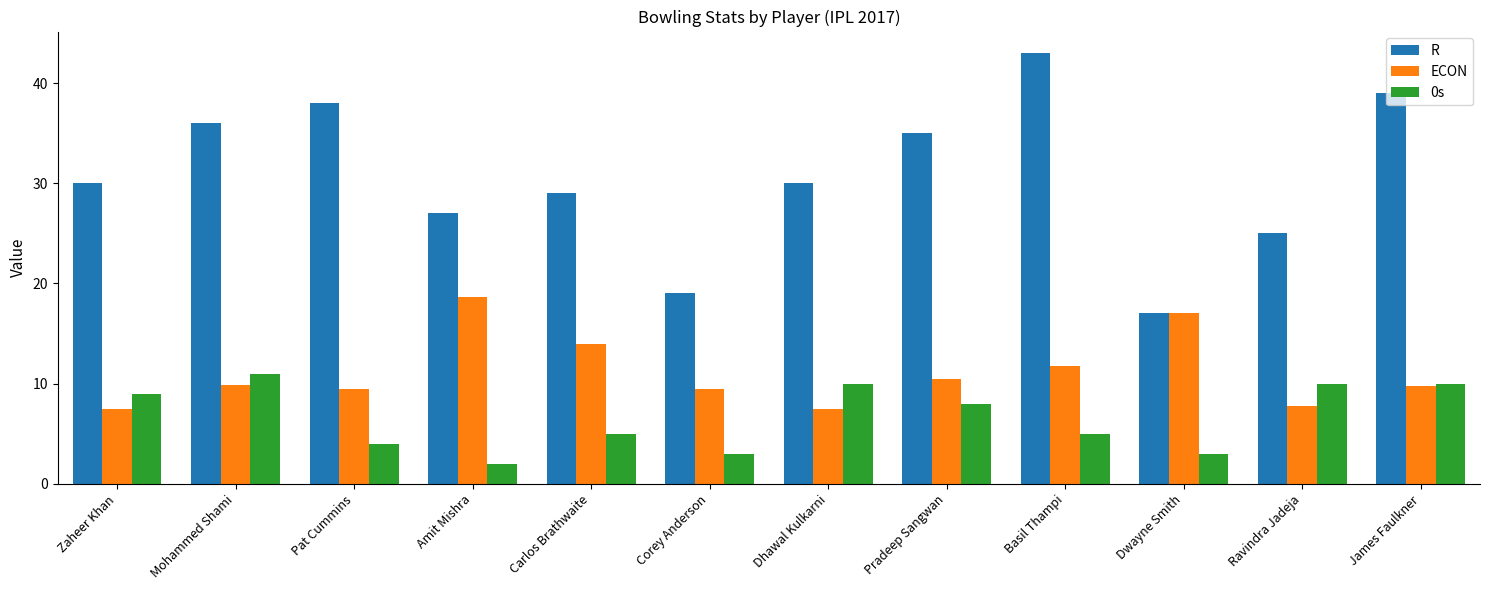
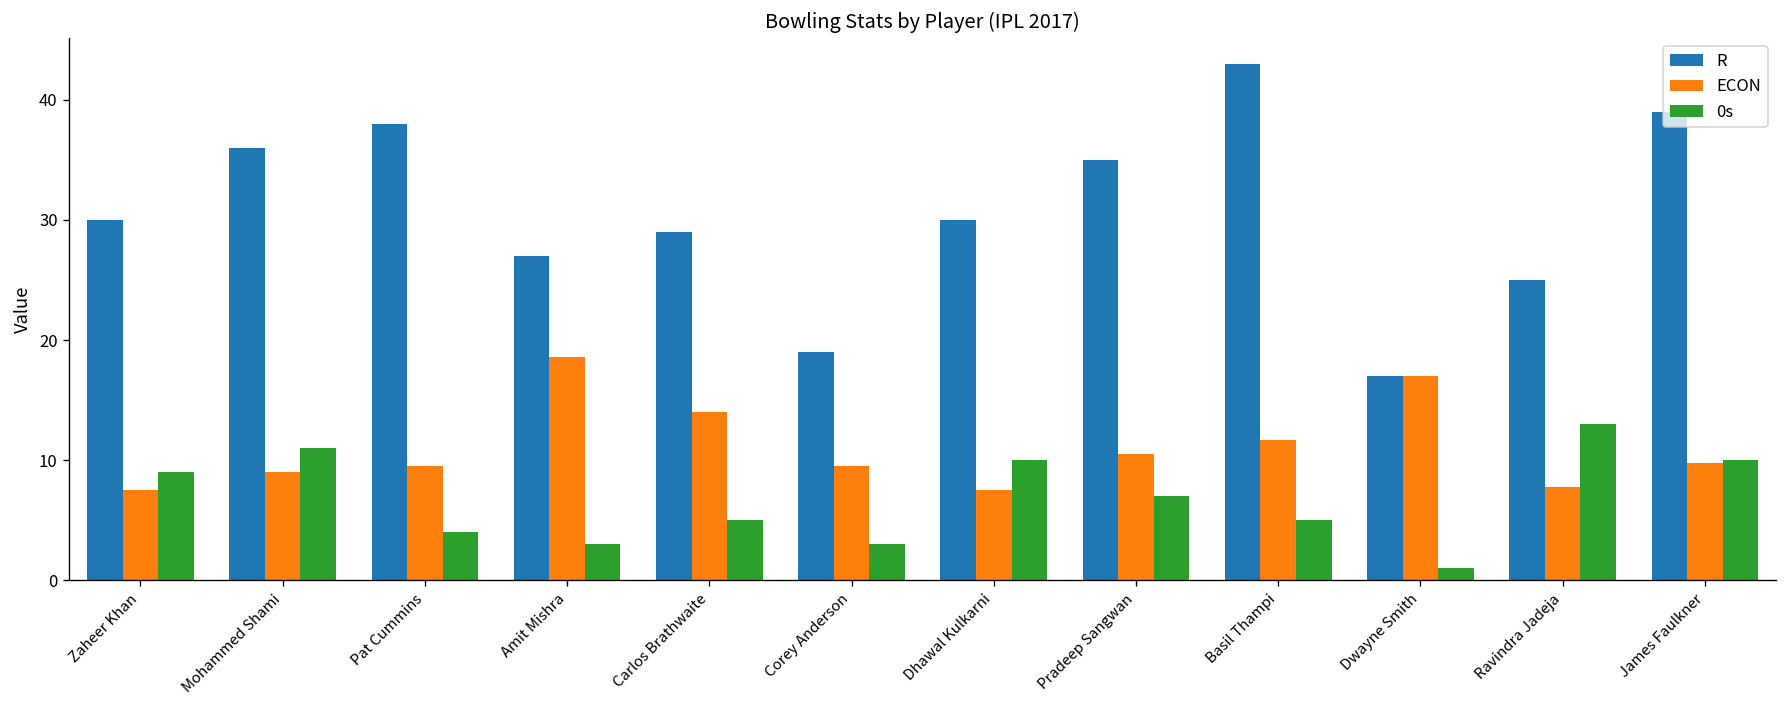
  {
    "R": {
      "Zaheer Khan": 30.0,
      "Mohammed Shami": 36.0,
      "Pat Cummins": 38.0,
      "Amit Mishra": 27.0,
      "Carlos Brathwaite": 29.0,
      "Corey Anderson": 19.0,
      "Dhawal Kulkarni": 30.0,
      "Pradeep Sangwan": 35.0,
      "Basil Thampi": 43.0,
      "Dwayne Smith": 17.0,
      "Ravindra Jadeja": 25.0
    },
    "ECON": {
      "Zaheer Khan": 7.5,
-     "Mohammed Shami": 9.9,
+     "Mohammed Shami": 9.0,
      "Pat Cummins": 9.5,
      "Amit Mishra": 18.6,
      "Carlos Brathwaite": 14.0,
      "Corey Anderson": 9.5,
      "Dhawal Kulkarni": 7.5,
      "Pradeep Sangwan": 10.5,
      "Basil Thampi": 11.7,
      "Dwayne Smith": 17.0,
      "Ravindra Jadeja": 7.8,
      "James Faulkner": 9.8
    },
    "0s": {
      "Zaheer Khan": 9,
      "Mohammed Shami": 11,
      "Pat Cummins": 4,
-     "Amit Mishra": 2,
+     "Amit Mishra": 3,
      "Carlos Brathwaite": 5,
      "Corey Anderson": 3,
      "Dhawal Kulkarni": 10,
-     "Pradeep Sangwan": 8,
+     "Pradeep Sangwan": 7,
      "Basil Thampi": 5,
-     "Dwayne Smith": 3,
-     "Ravindra Jadeja": 10,
+     "Dwayne Smith": 1,
+     "Ravindra Jadeja": 13,
      "James Faulkner": 10
    }
  }
